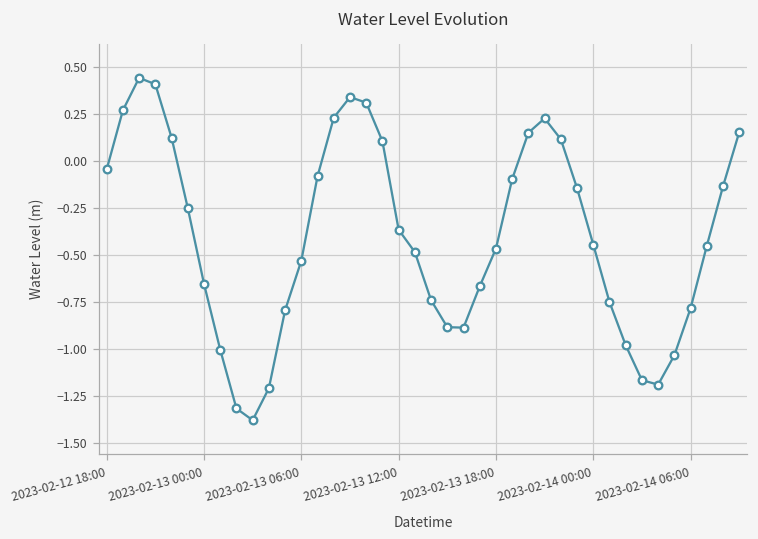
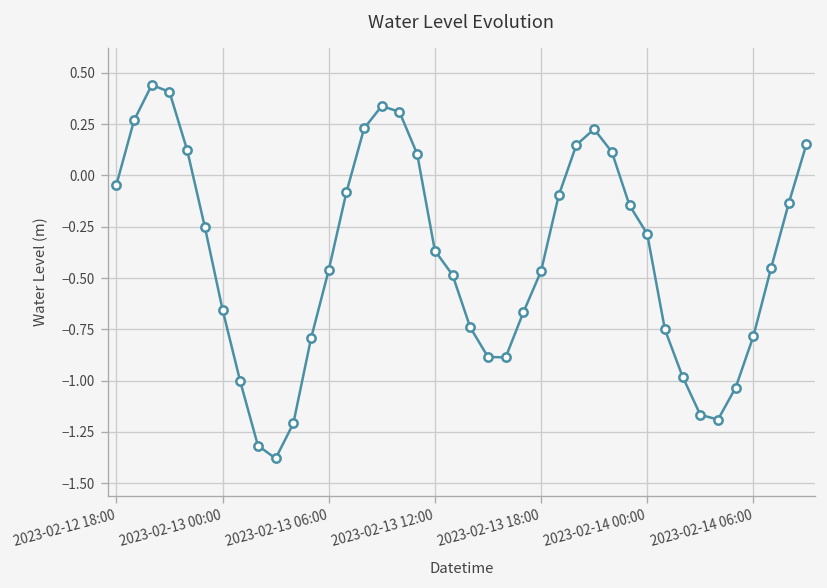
  {
    "2023-02-12 18:00": -0.05,
    "2023-02-13 00:00": -0.65,
-   "2023-02-13 06:00": -0.53,
+   "2023-02-13 06:00": -0.46,
    "2023-02-13 12:00": -0.37,
    "2023-02-13 18:00": -0.47,
-   "2023-02-14 00:00": -0.45,
+   "2023-02-14 00:00": -0.28,
    "2023-02-14 06:00": -0.78
  }
